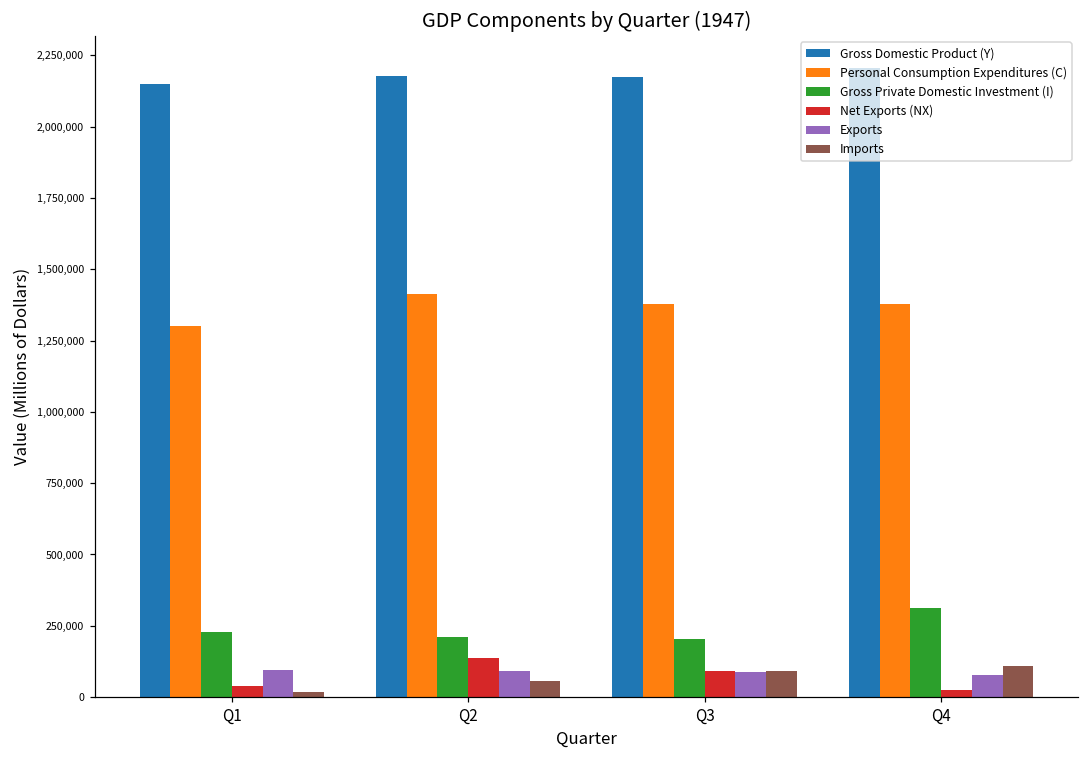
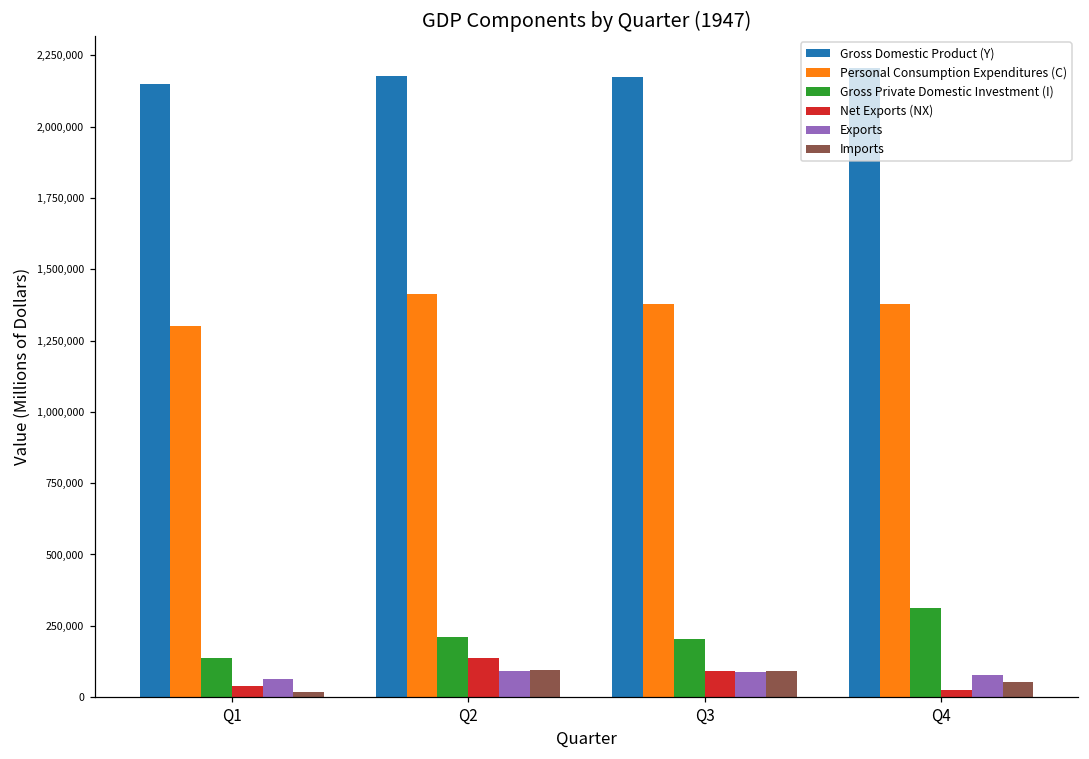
  {
    "Gross Domestic Product (Y)": {
      "Q1": "2,150,000",
      "Q2": "2,180,000",
      "Q3": "2,170,000"
    },
    "Personal Consumption Expenditures (C)": {
      "Q1": "1,300,000",
      "Q2": "1,410,000",
      "Q3": "1,380,000",
      "Q4": "1,380,000"
    },
    "Gross Private Domestic Investment (I)": {
-     "Q1": "230,000",
+     "Q1": "140,000",
      "Q2": "210,000",
      "Q3": "200,000",
      "Q4": "310,000"
    },
    "Net Exports (NX)": {
      "Q1": "40,000",
      "Q2": "140,000",
      "Q3": "90,000",
      "Q4": "30,000"
    },
    "Exports": {
-     "Q1": "90,000",
+     "Q1": "60,000",
      "Q2": "90,000",
      "Q3": "90,000",
      "Q4": "80,000"
    },
    "Imports": {
      "Q1": "20,000",
-     "Q2": "50,000",
+     "Q2": "90,000",
      "Q3": "90,000",
-     "Q4": "110,000"
+     "Q4": "50,000"
    }
  }
